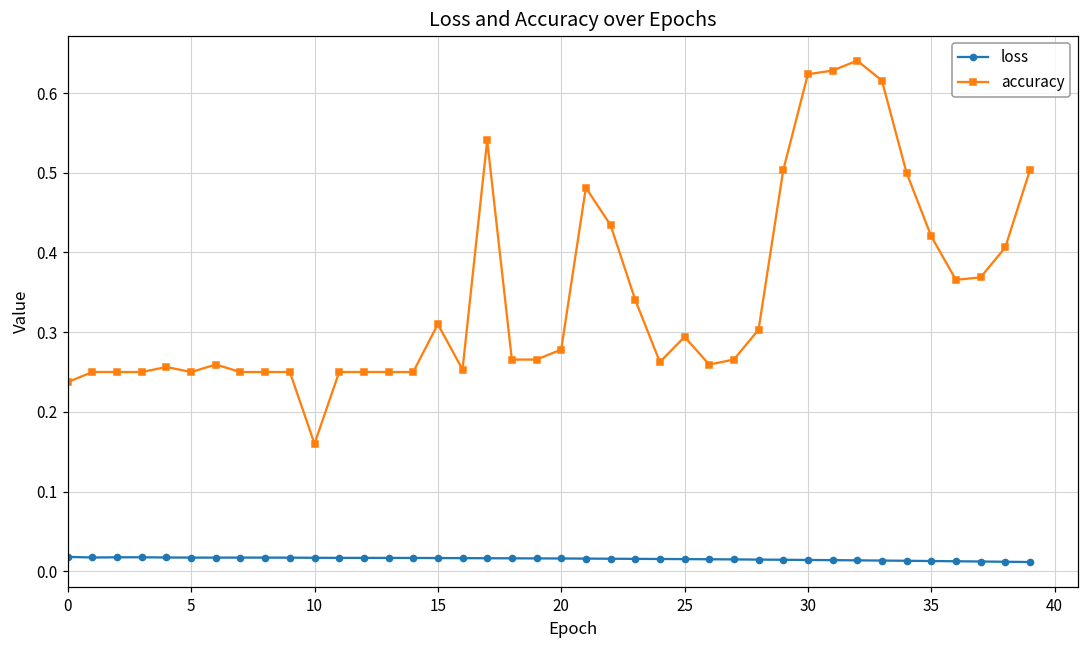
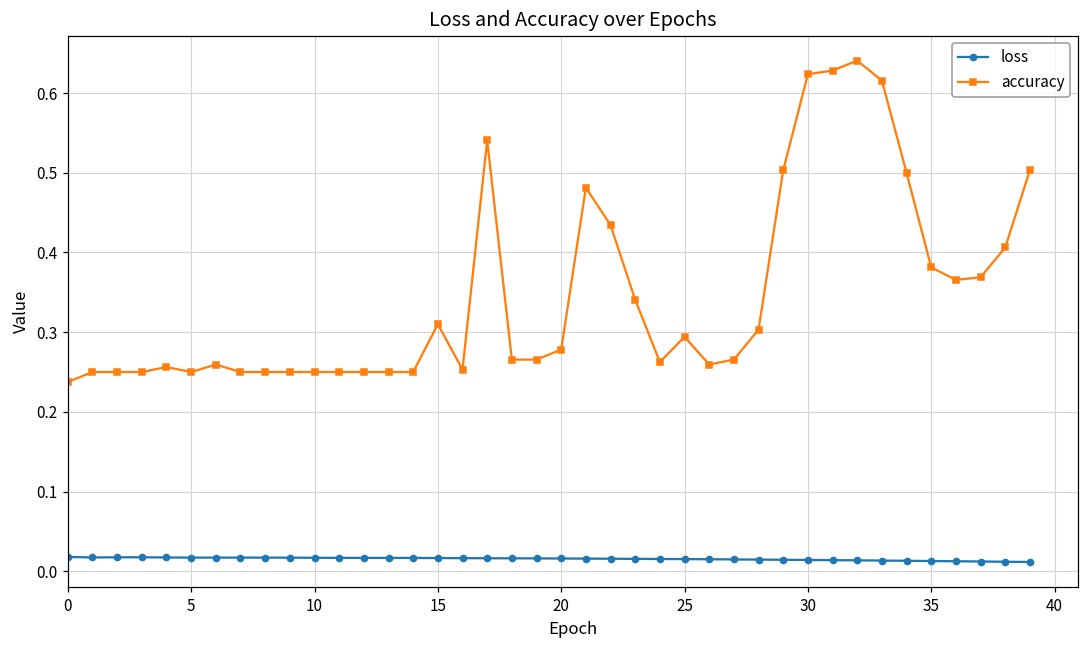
  {
    "loss": {
      "0": 0.02,
      "5": 0.02,
      "10": 0.02,
      "15": 0.02,
      "20": 0.02,
      "25": 0.02,
      "30": 0.01,
      "35": 0.01
    },
    "accuracy": {
      "0": 0.24,
      "5": 0.25,
-     "10": 0.16,
+     "10": 0.25,
      "15": 0.31,
      "20": 0.28,
      "25": 0.29,
      "30": 0.62,
-     "35": 0.42
+     "35": 0.38
    }
  }
